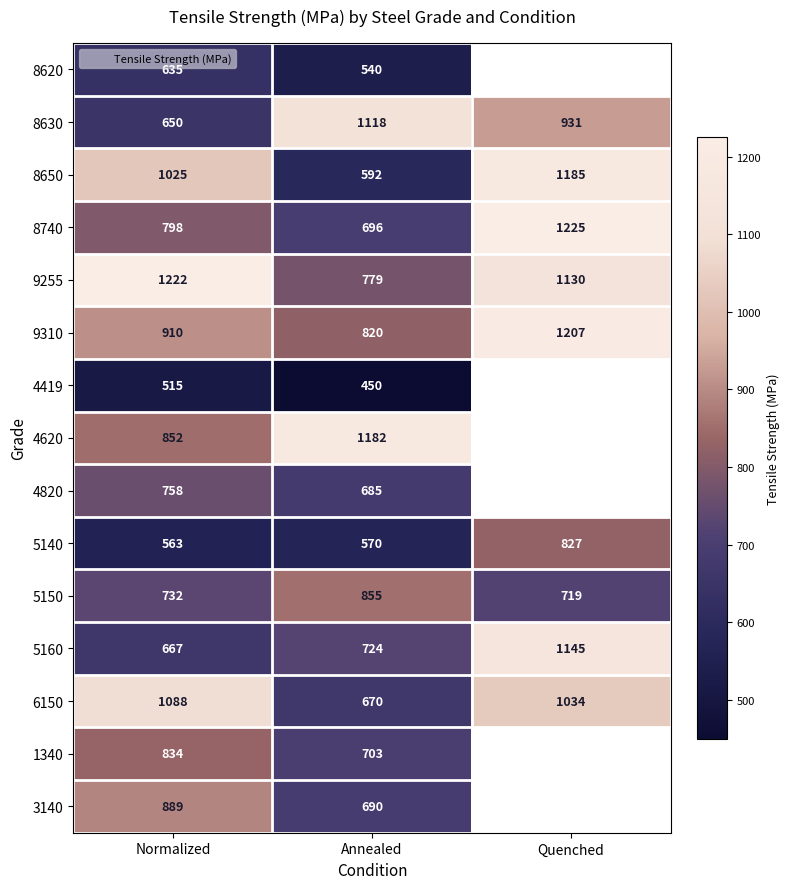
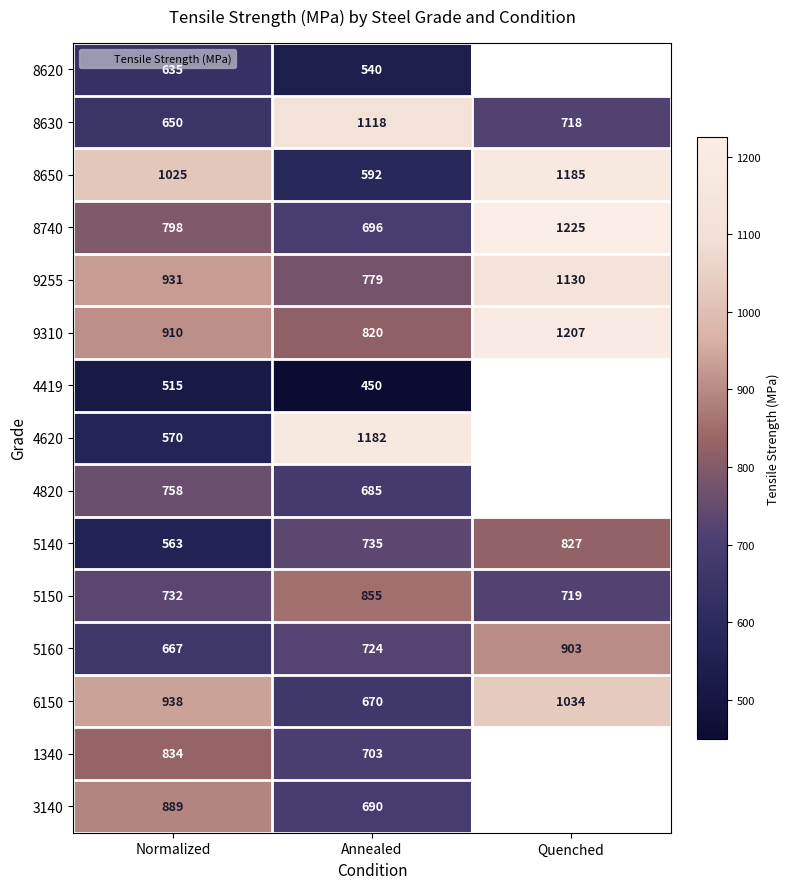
  {
    "8620": {
      "Annealed": 540
    },
    "8630": {
      "Normalized": 650,
      "Annealed": 1118,
-     "Quenched": 931
+     "Quenched": 718
    },
    "8650": {
      "Normalized": 1025,
      "Annealed": 592,
      "Quenched": 1185
    },
    "8740": {
      "Normalized": 798,
      "Annealed": 696,
      "Quenched": 1225
    },
    "9255": {
-     "Normalized": 1222,
+     "Normalized": 931,
      "Annealed": 779,
      "Quenched": 1130
    },
    "9310": {
      "Normalized": 910,
      "Annealed": 820,
      "Quenched": 1207
    },
    "4419": {
      "Normalized": 515,
      "Annealed": 450
    },
    "4620": {
-     "Normalized": 852,
+     "Normalized": 570,
      "Annealed": 1182
    },
    "4820": {
      "Normalized": 758,
      "Annealed": 685
    },
    "5140": {
      "Normalized": 563,
-     "Annealed": 570,
+     "Annealed": 735,
      "Quenched": 827
    },
    "5150": {
      "Normalized": 732,
      "Annealed": 855,
      "Quenched": 719
    },
    "5160": {
      "Normalized": 667,
      "Annealed": 724,
-     "Quenched": 1145
+     "Quenched": 903
    },
    "6150": {
-     "Normalized": 1088,
+     "Normalized": 938,
      "Annealed": 670,
      "Quenched": 1034
    },
    "1340": {
      "Normalized": 834,
      "Annealed": 703
    },
    "3140": {
      "Normalized": 889,
      "Annealed": 690
    }
  }
